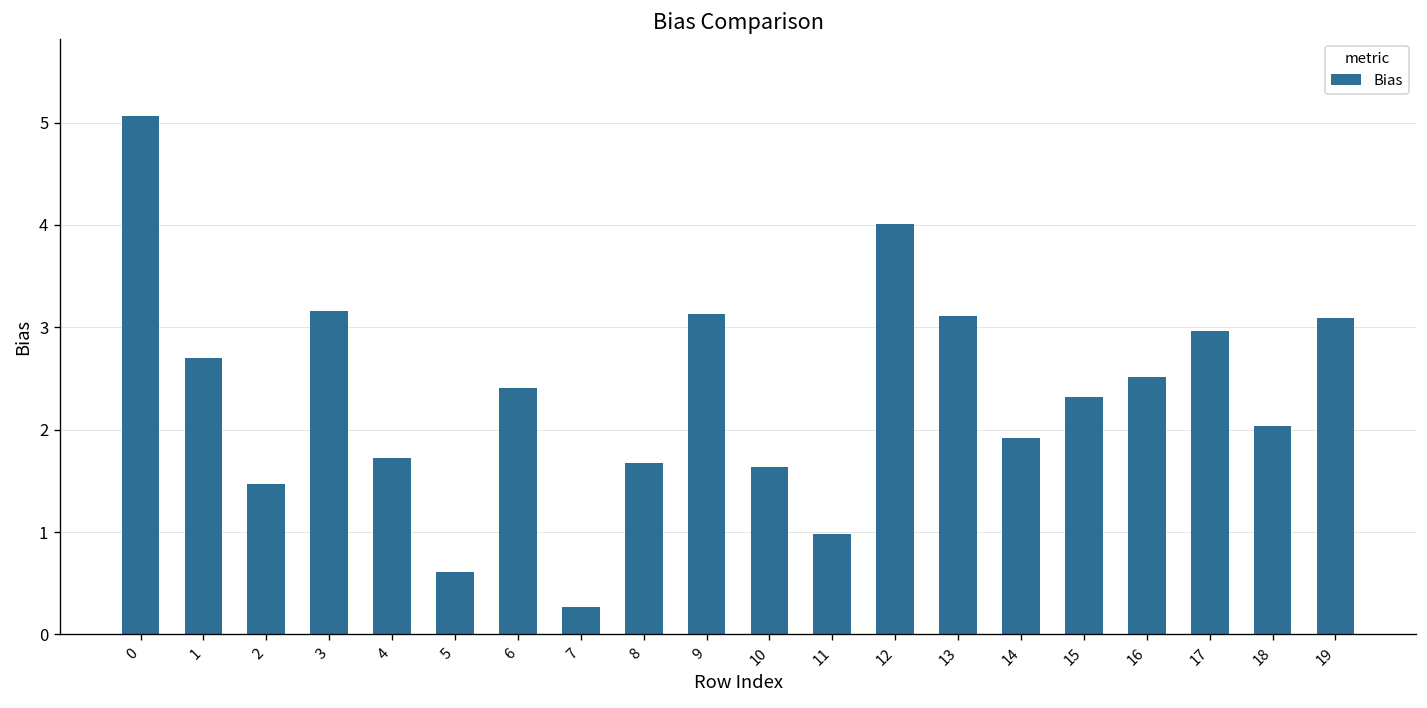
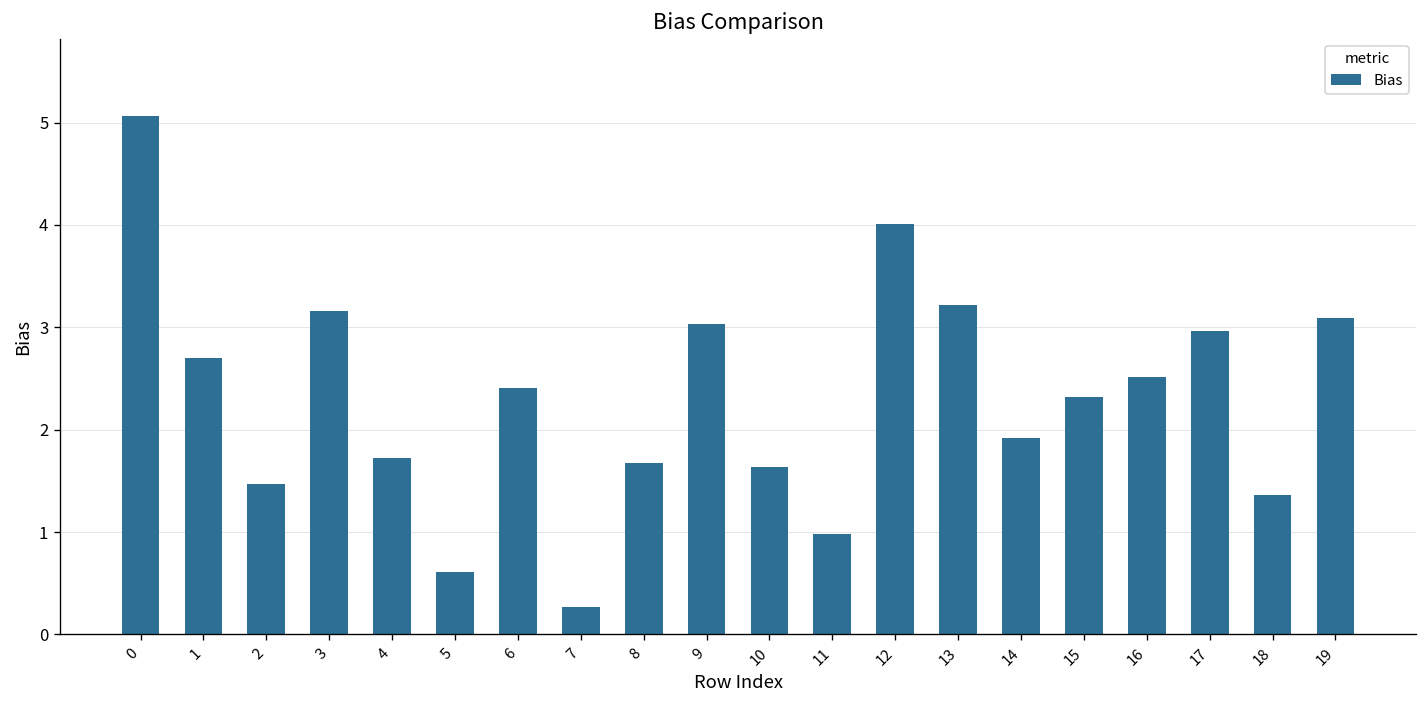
  {
    "0": 5.1,
    "1": 2.7,
    "2": 1.5,
    "3": 3.2,
    "4": 1.7,
    "5": 0.6,
    "6": 2.4,
    "7": 0.3,
    "8": 1.7,
-   "9": 3.1,
+   "9": 3.0,
    "10": 1.6,
    "11": 1.0,
    "12": 4.0,
-   "13": 3.1,
+   "13": 3.2,
    "14": 1.9,
    "15": 2.3,
    "16": 2.5,
    "17": 3.0,
-   "18": 2.0,
+   "18": 1.4,
    "19": 3.1
  }
